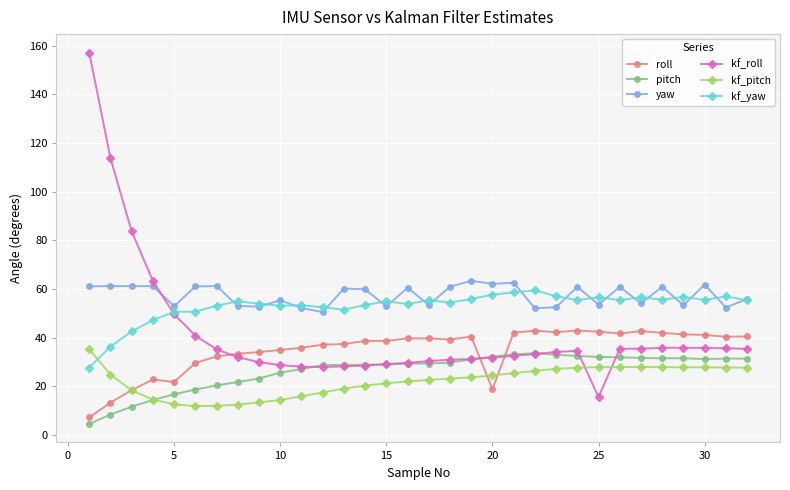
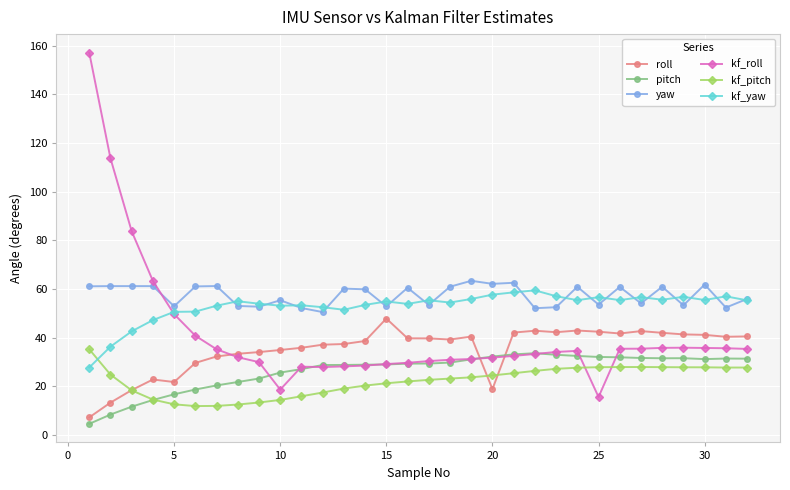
  {
    "roll": {
      "5": 22,
      "10": 35,
-     "15": 39,
+     "15": 48,
      "20": 19,
      "25": 42,
      "30": 41
    },
    "kf_roll": {
-     "10": 29,
+     "10": 19,
      "25": 16,
      "30": 36
    }
  }
